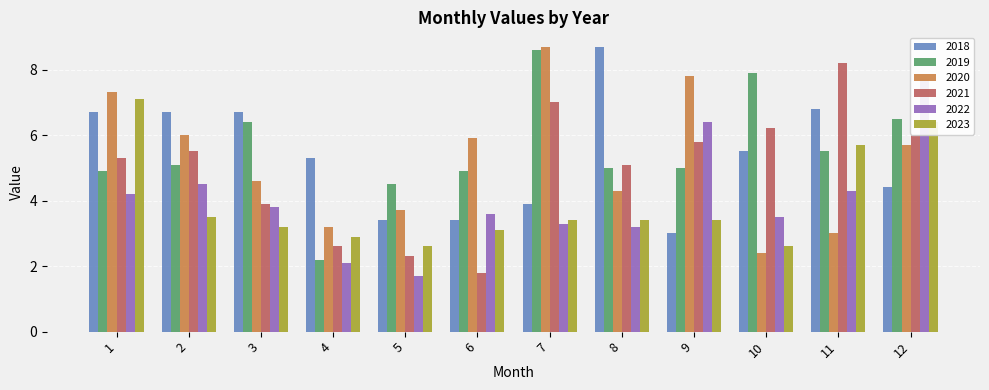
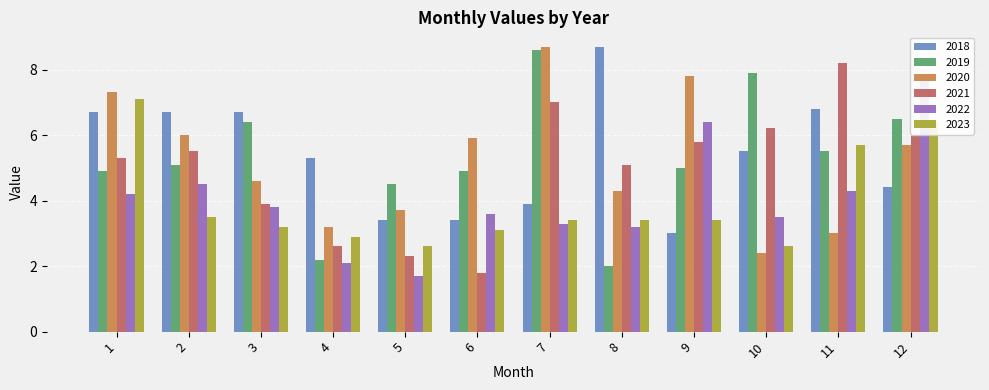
  {
    "2019": {
      "1": 4.9,
      "2": 5.1,
      "3": 6.4,
      "4": 2.2,
      "5": 4.5,
      "6": 4.9,
      "7": 8.6,
-     "8": 5,
+     "8": 2,
      "9": 5,
      "10": 7.9,
      "11": 5.5,
      "12": 6.5
    },
    "2023": {
      "1": 7.1,
      "2": 3.5,
      "3": 3.2,
      "4": 2.9,
      "5": 2.6,
      "6": 3.1,
      "7": 3.4,
      "8": 3.4,
      "9": 3.4,
      "10": 2.6,
      "11": 5.7
    }
  }
